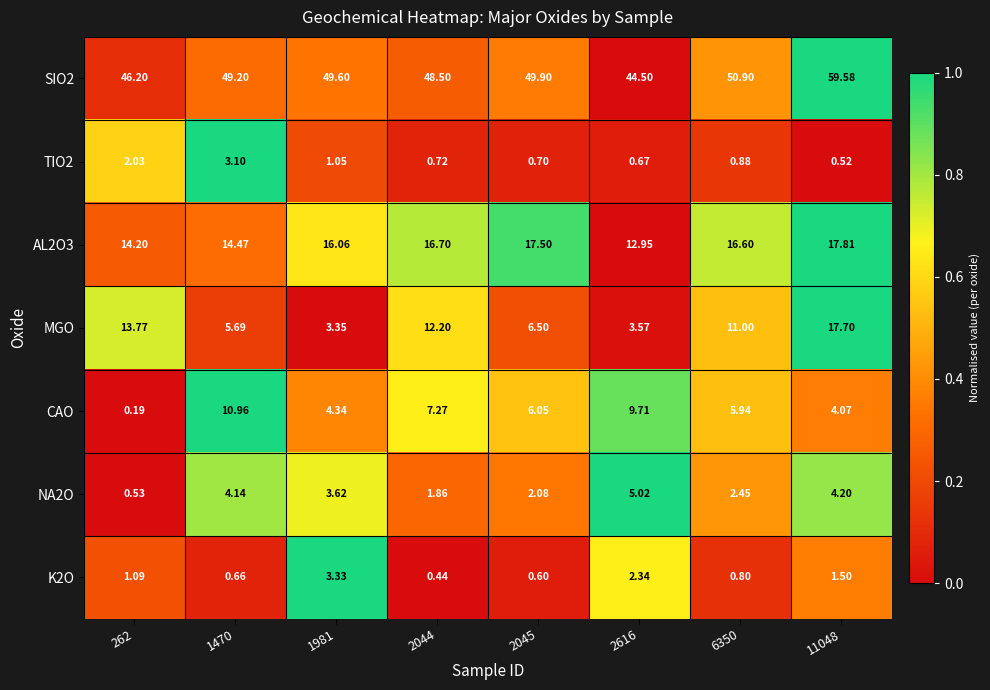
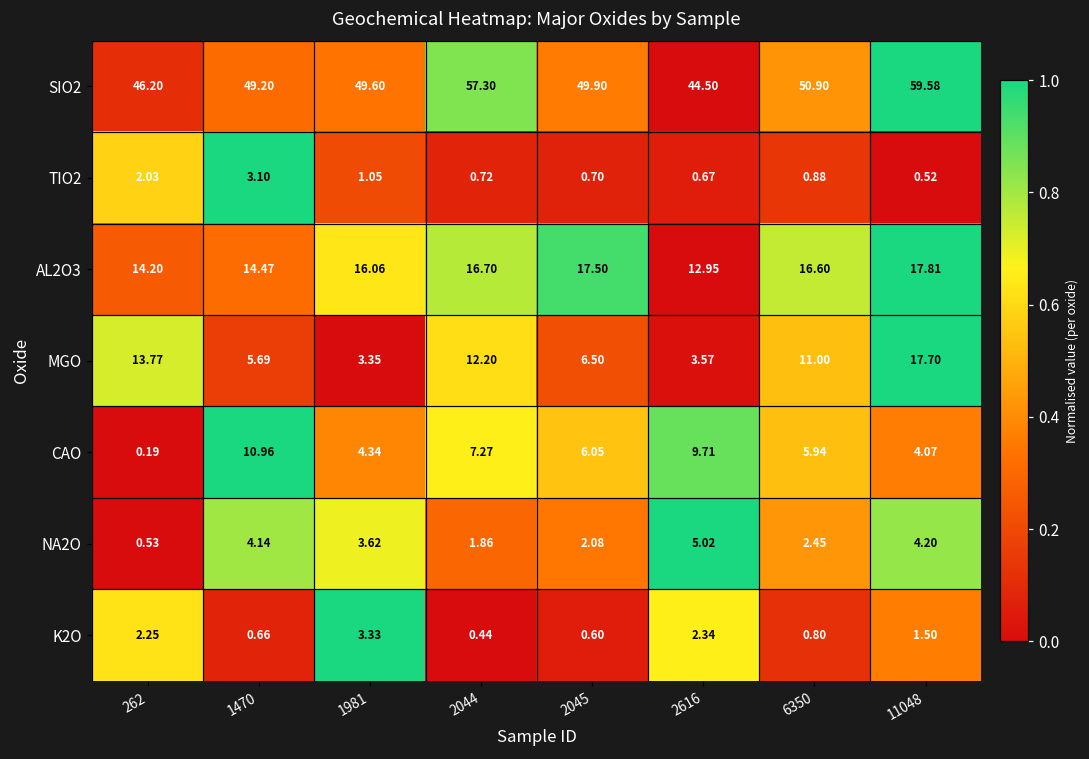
  {
    "SIO2": {
      "262": 46.20,
      "1470": 49.20,
      "1981": 49.60,
-     "2044": 48.50,
+     "2044": 57.30,
      "2045": 49.90,
      "2616": 44.50,
      "6350": 50.90,
      "11048": 59.58
    },
    "TIO2": {
      "262": 2.03,
      "1470": 3.10,
      "1981": 1.05,
      "2044": 0.72,
      "2045": 0.70,
      "2616": 0.67,
      "6350": 0.88,
      "11048": 0.52
    },
    "AL2O3": {
      "262": 14.20,
      "1470": 14.47,
      "1981": 16.06,
      "2044": 16.70,
      "2045": 17.50,
      "2616": 12.95,
      "6350": 16.60,
      "11048": 17.81
    },
    "MGO": {
      "262": 13.77,
      "1470": 5.69,
      "1981": 3.35,
      "2044": 12.20,
      "2045": 6.50,
      "2616": 3.57,
      "6350": 11.00,
      "11048": 17.70
    },
    "CAO": {
      "262": 0.19,
      "1470": 10.96,
      "1981": 4.34,
      "2044": 7.27,
      "2045": 6.05,
      "2616": 9.71,
      "6350": 5.94,
      "11048": 4.07
    },
    "NA2O": {
      "262": 0.53,
      "1470": 4.14,
      "1981": 3.62,
      "2044": 1.86,
      "2045": 2.08,
      "2616": 5.02,
      "6350": 2.45,
      "11048": 4.20
    },
    "K2O": {
-     "262": 1.09,
+     "262": 2.25,
      "1470": 0.66,
      "1981": 3.33,
      "2044": 0.44,
      "2045": 0.60,
      "2616": 2.34,
      "6350": 0.80,
      "11048": 1.50
    }
  }
